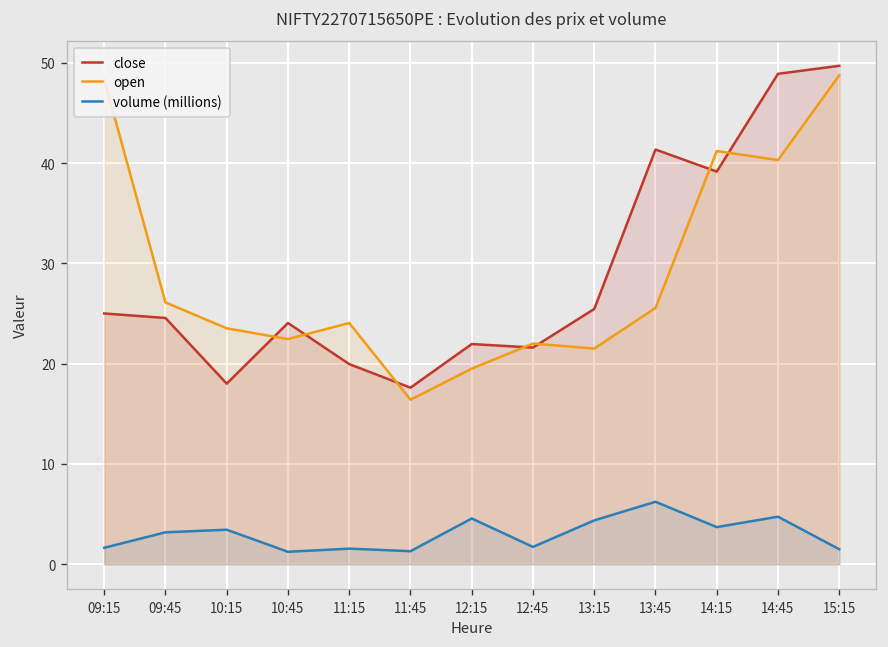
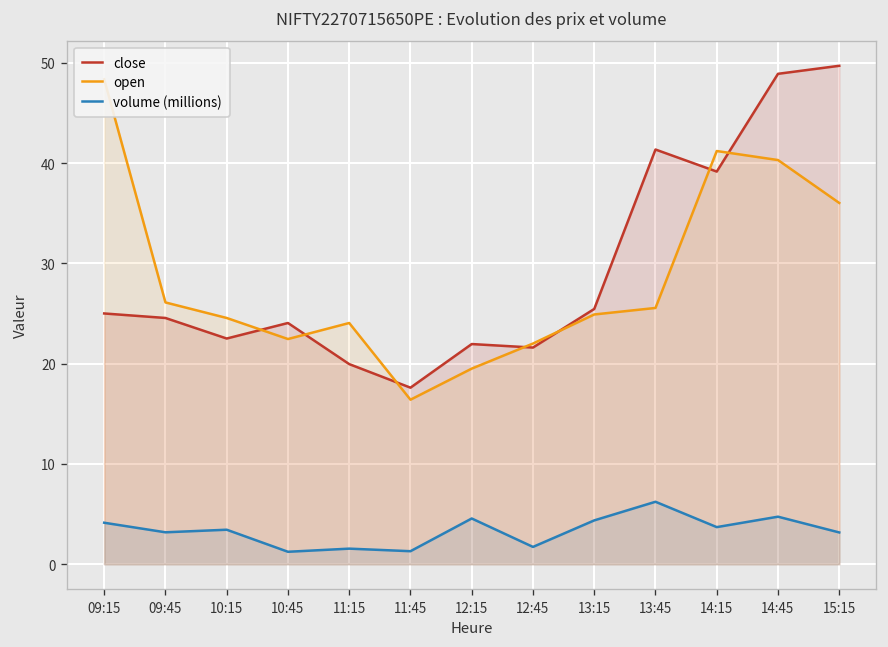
  {
    "close": {
      "09:15": 25,
      "09:45": 25,
-     "10:15": 18,
+     "10:15": 23,
      "10:45": 24,
      "11:15": 20,
      "11:45": 18,
      "12:15": 22,
      "12:45": 22,
      "13:15": 25,
      "13:45": 41,
      "14:15": 39,
      "14:45": 49,
      "15:15": 50
    },
    "open": {
      "09:45": 26,
-     "10:15": 24,
+     "10:15": 25,
      "10:45": 22,
      "11:15": 24,
      "11:45": 16,
      "12:15": 20,
      "12:45": 22,
-     "13:15": 22,
+     "13:15": 25,
      "13:45": 26,
      "14:15": 41,
      "14:45": 40,
-     "15:15": 49
+     "15:15": 36
    },
    "volume (millions)": {
-     "09:15": 2,
+     "09:15": 4,
      "09:45": 3,
      "10:15": 3,
      "10:45": 1,
      "11:15": 2,
      "11:45": 1,
      "12:15": 5,
      "12:45": 2,
      "13:15": 4,
      "13:45": 6,
      "14:15": 4,
      "14:45": 5,
-     "15:15": 1
+     "15:15": 3
    }
  }
